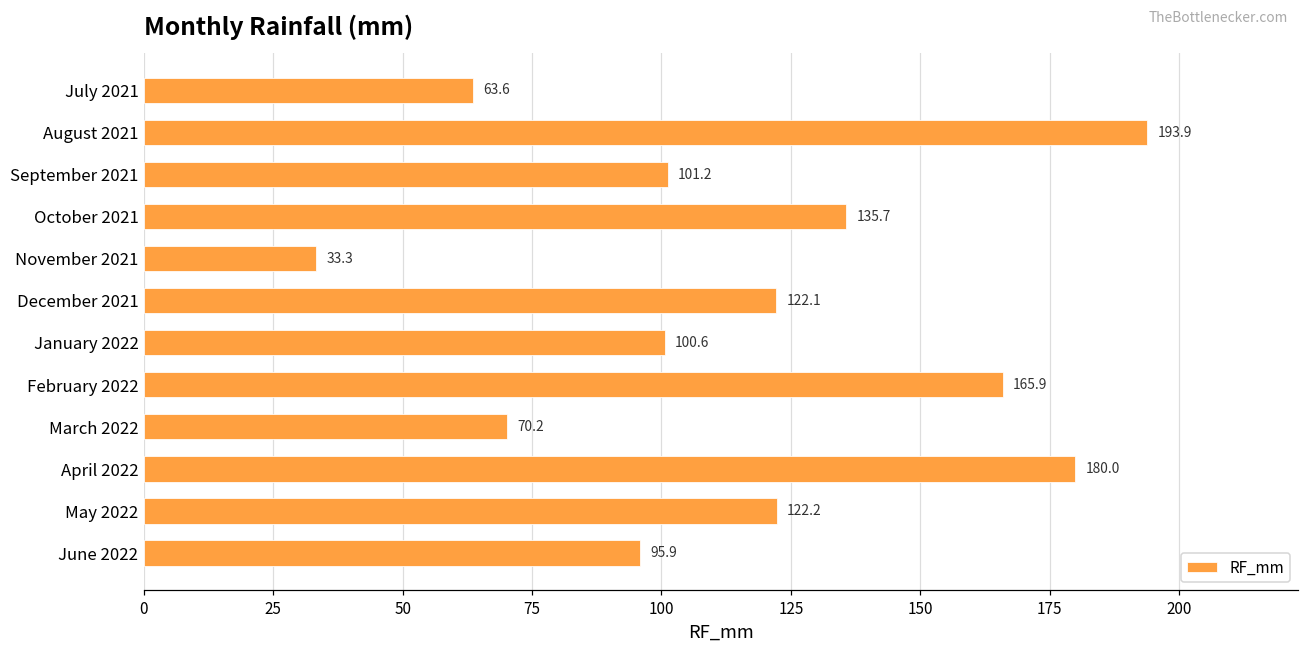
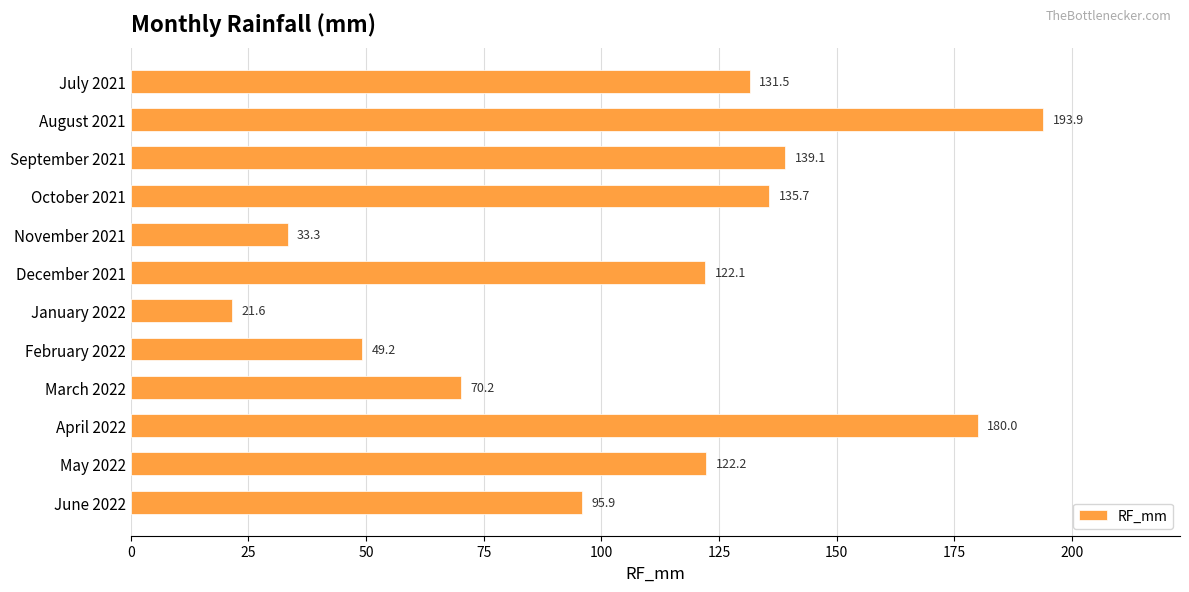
  {
-   "July 2021": 63.6,
+   "July 2021": 131.5,
    "August 2021": 193.9,
-   "September 2021": 101.2,
+   "September 2021": 139.1,
    "October 2021": 135.7,
    "November 2021": 33.3,
    "December 2021": 122.1,
-   "January 2022": 100.6,
-   "February 2022": 165.9,
+   "January 2022": 21.6,
+   "February 2022": 49.2,
    "March 2022": 70.2,
    "April 2022": 180.0,
    "May 2022": 122.2,
    "June 2022": 95.9
  }
